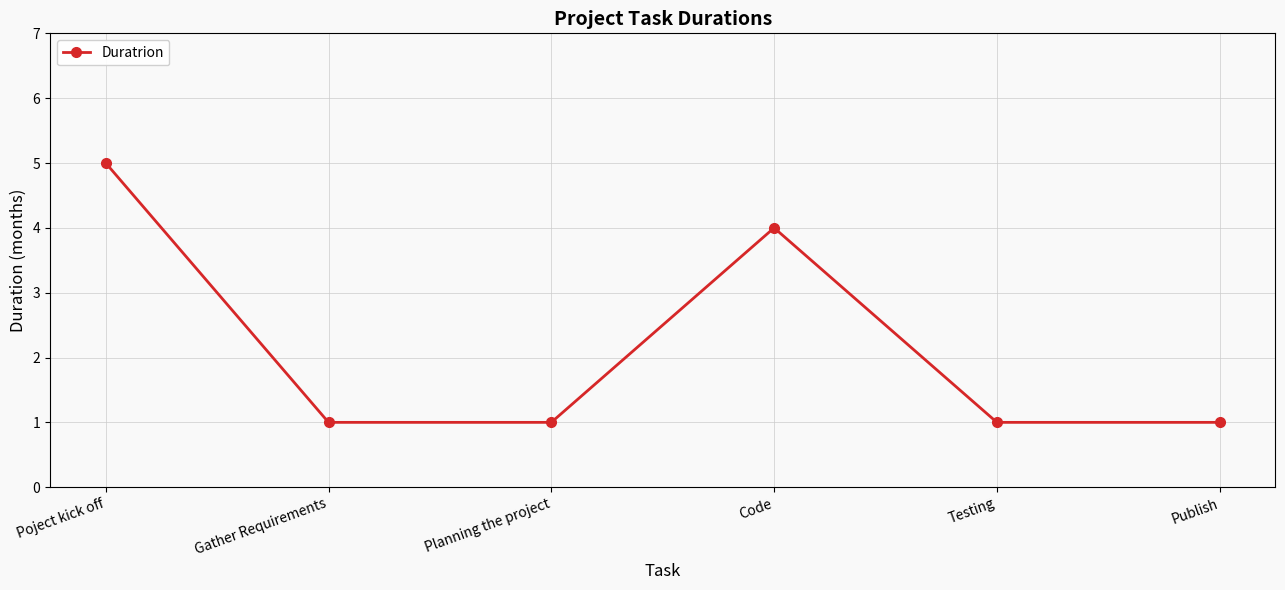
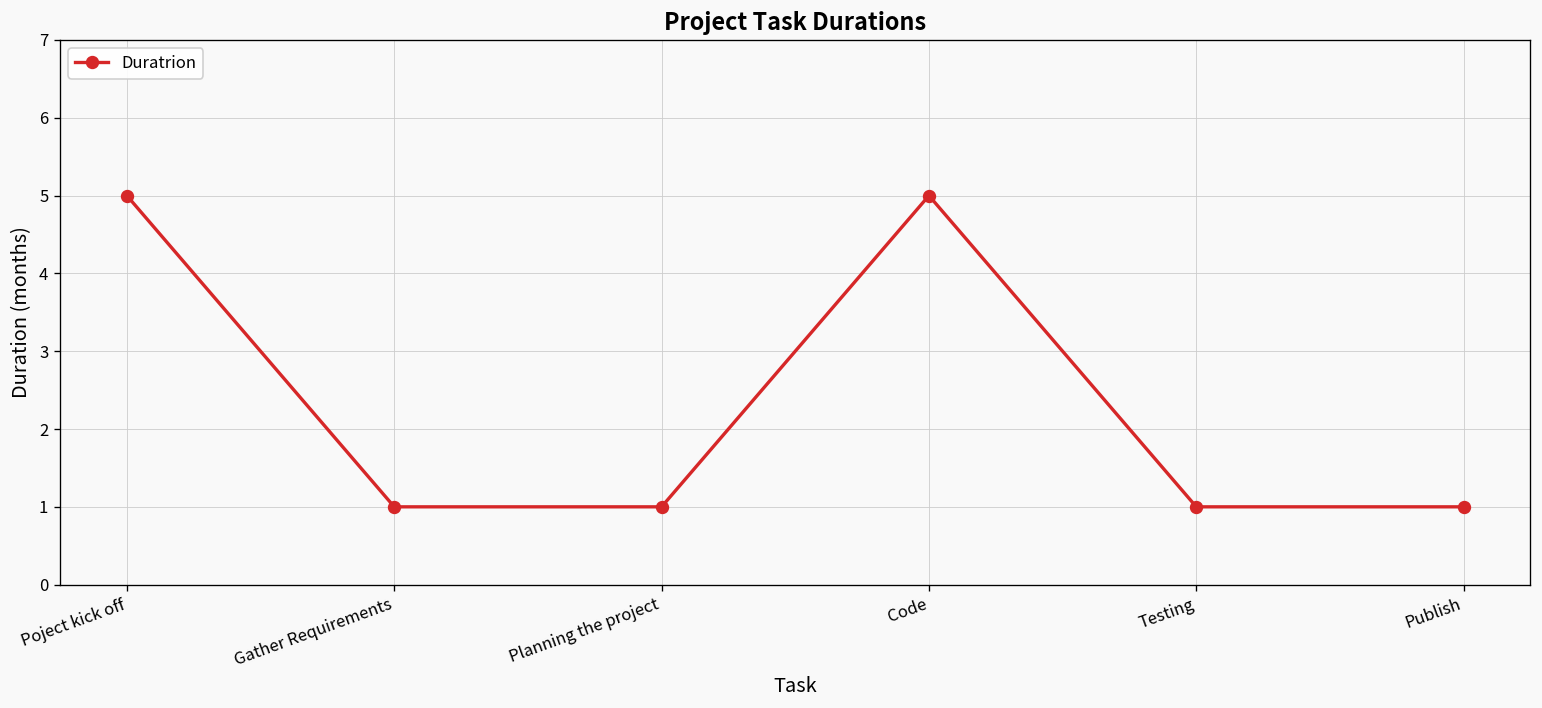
  {
    "Poject kick off": 5,
    "Gather Requirements": 1,
    "Planning the project": 1,
-   "Code": 4,
+   "Code": 5,
    "Testing": 1,
    "Publish": 1
  }
